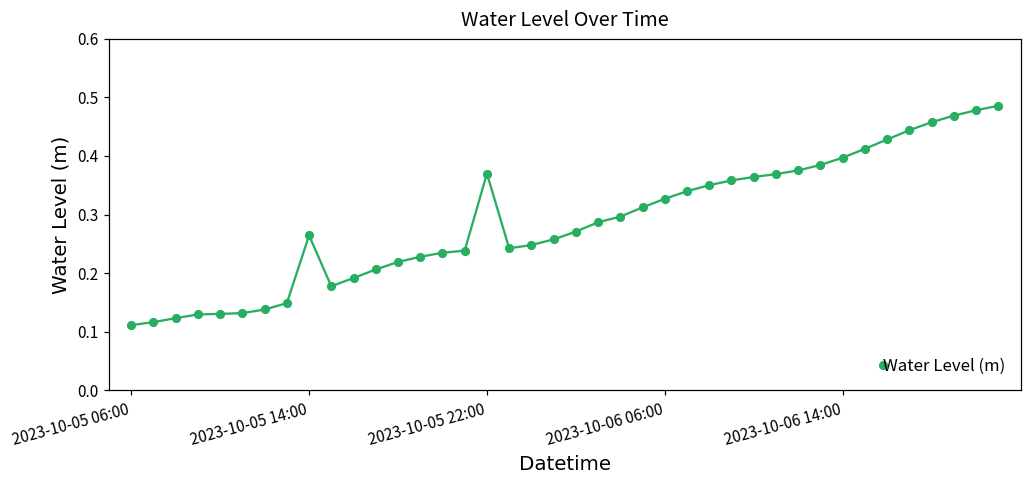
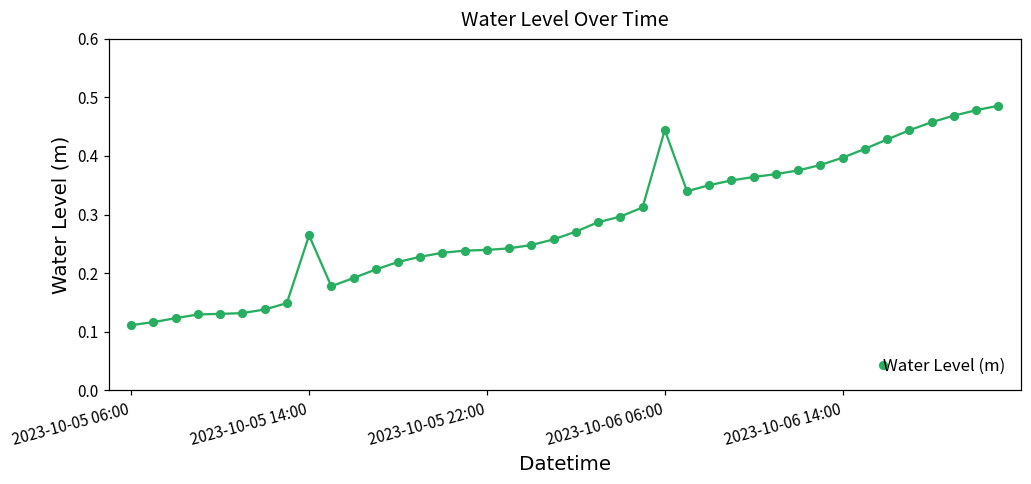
  {
    "2023-10-05 06:00": 0.11,
    "2023-10-05 14:00": 0.26,
-   "2023-10-05 22:00": 0.37,
-   "2023-10-06 06:00": 0.33,
+   "2023-10-05 22:00": 0.24,
+   "2023-10-06 06:00": 0.44,
    "2023-10-06 14:00": 0.40
  }
